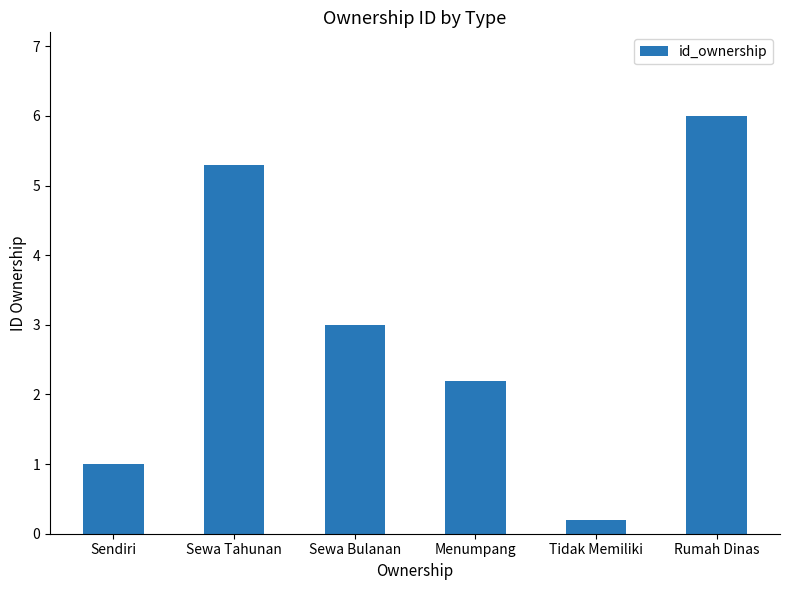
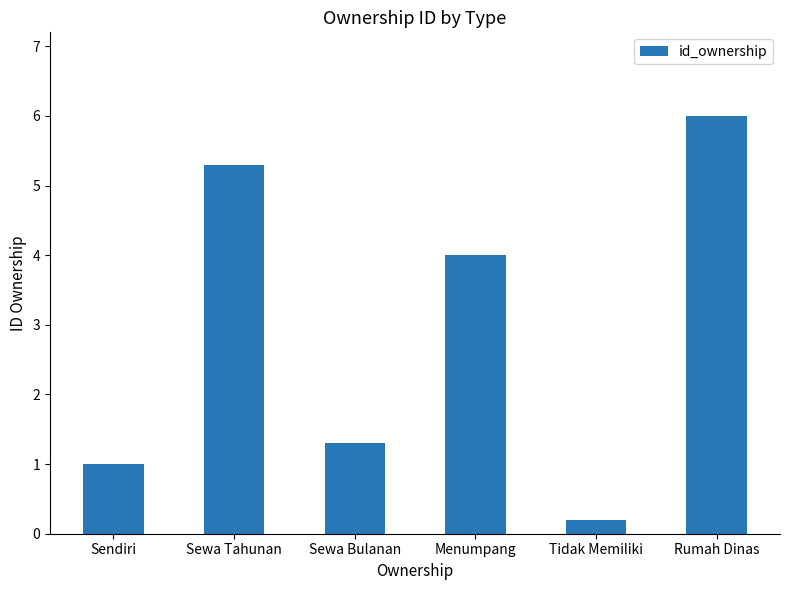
  {
    "Sendiri": 1.0,
    "Sewa Tahunan": 5.3,
-   "Sewa Bulanan": 3.0,
-   "Menumpang": 2.2,
+   "Sewa Bulanan": 1.3,
+   "Menumpang": 4.0,
    "Tidak Memiliki": 0.2,
    "Rumah Dinas": 6.0
  }
